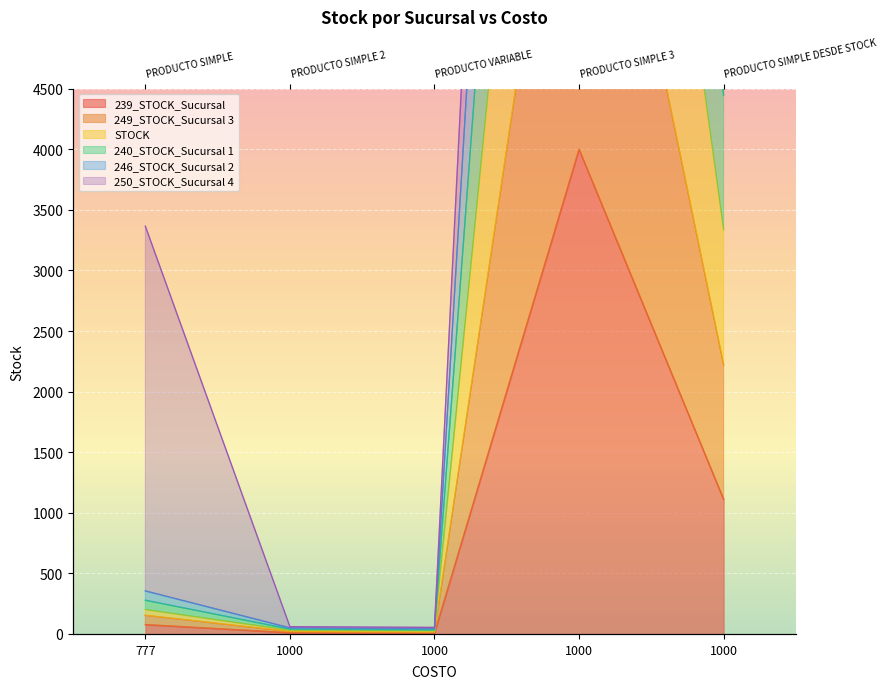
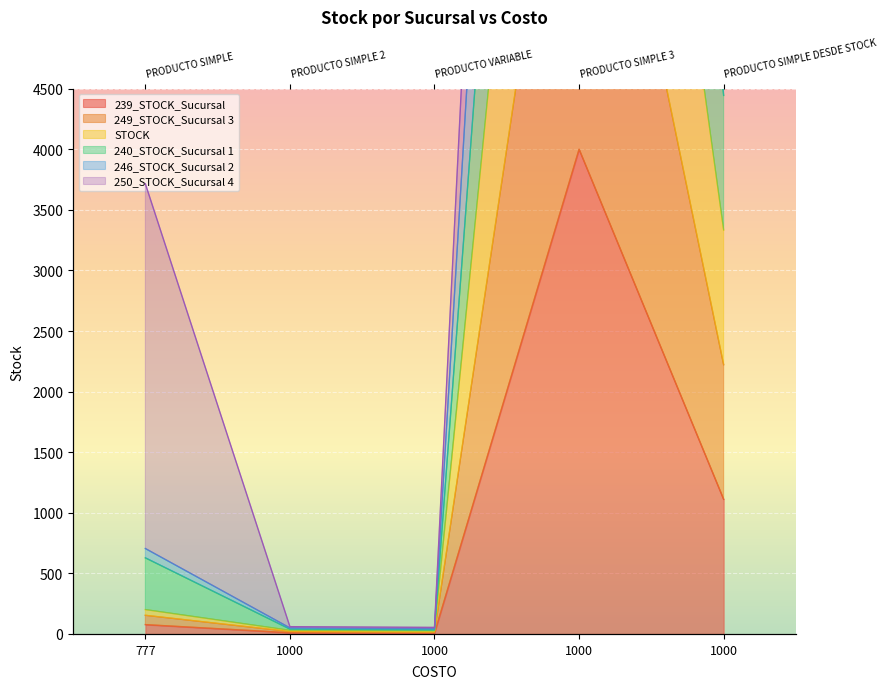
  {
    "240_STOCK_Sucursal 1": {
-     "777": 80
+     "777": 430
    },
    "246_STOCK_Sucursal 2": {
      "777": 80
    }
  }
